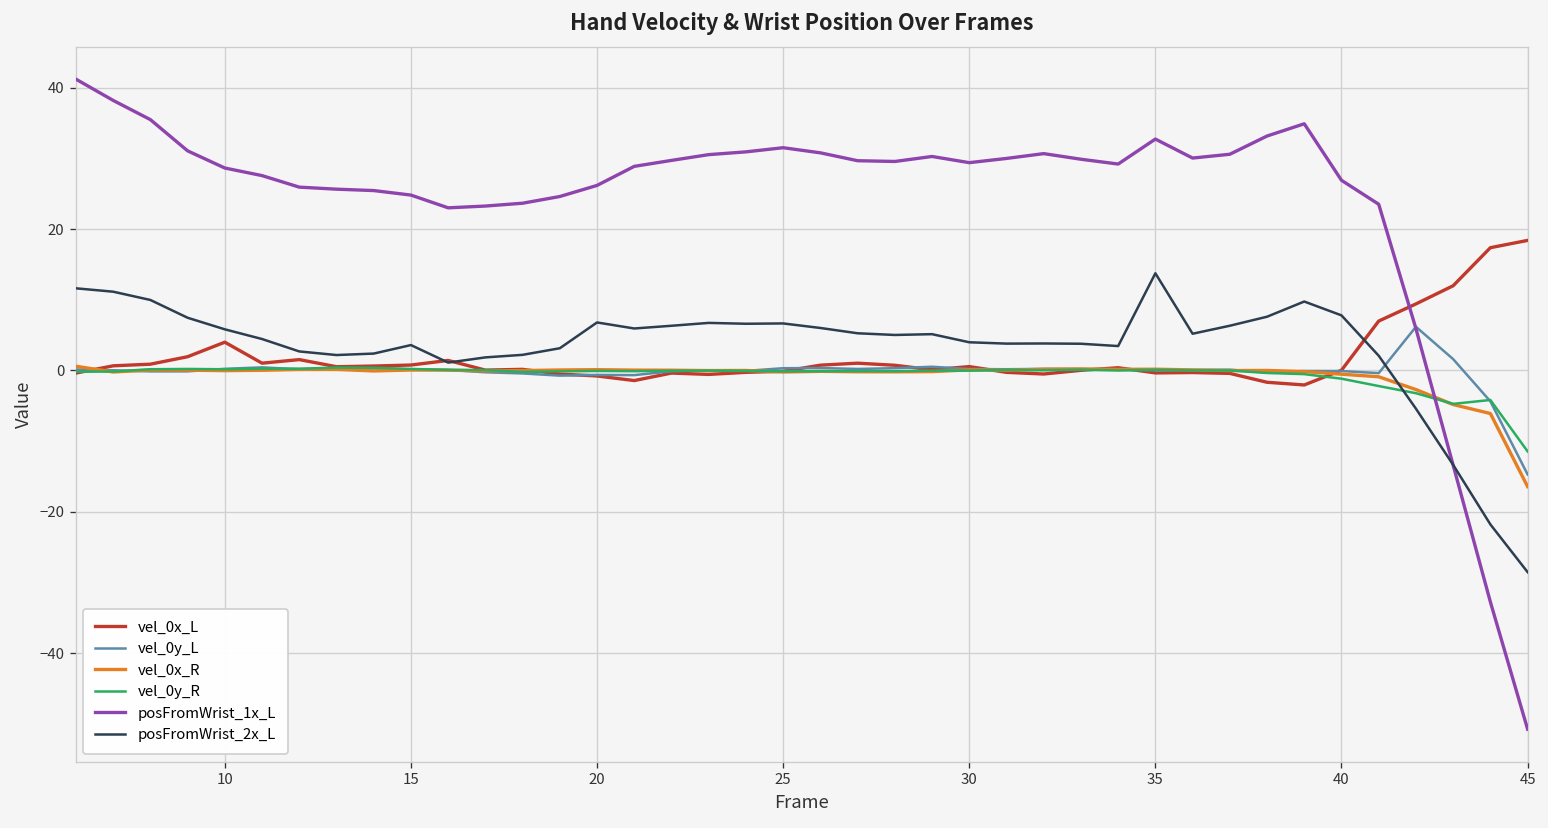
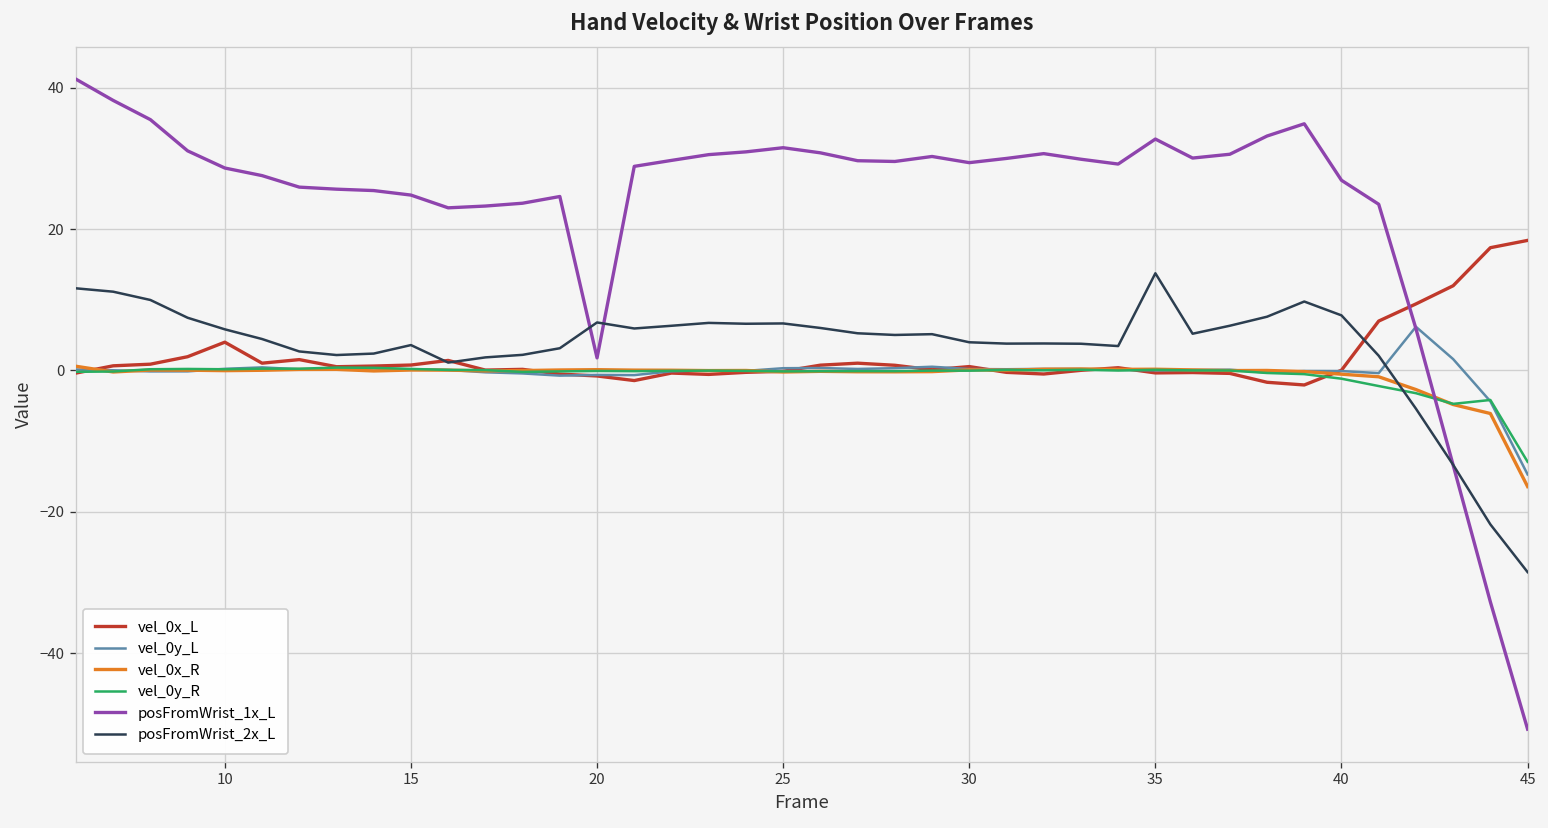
  {
    "vel_0x_L": {
      "10": 4,
      "15": 1,
      "45": 18
    },
    "vel_0y_L": {
      "25": 0,
      "45": -15
    },
    "vel_0x_R": {
      "40": -1,
      "45": -16
    },
    "vel_0y_R": {
      "40": -1,
-     "45": -11
+     "45": -13
    },
    "posFromWrist_1x_L": {
      "10": 29,
      "15": 25,
-     "20": 26,
+     "20": 2,
      "25": 31,
      "30": 29,
      "35": 33,
      "40": 27,
      "45": -51
    },
    "posFromWrist_2x_L": {
      "10": 6,
      "15": 4,
      "20": 7,
      "25": 7,
      "30": 4,
      "35": 14,
      "40": 8,
      "45": -29
    }
  }
